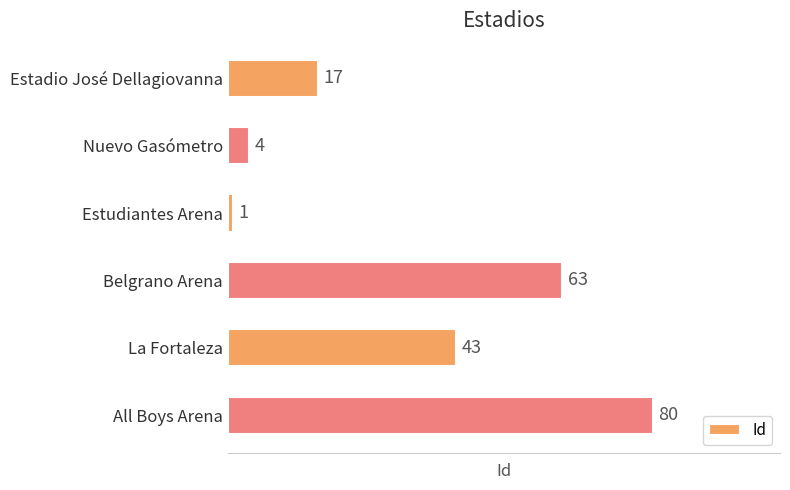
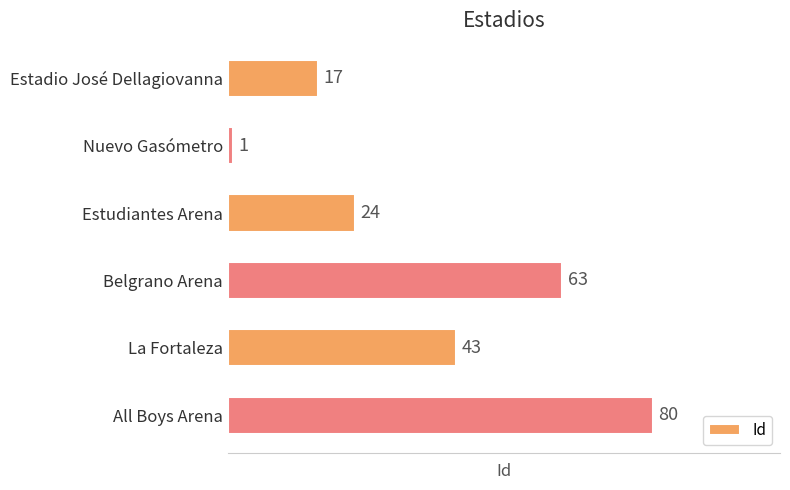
  {
    "Estadio José Dellagiovanna": 17,
-   "Nuevo Gasómetro": 4,
-   "Estudiantes Arena": 1,
+   "Nuevo Gasómetro": 1,
+   "Estudiantes Arena": 24,
    "Belgrano Arena": 63,
    "La Fortaleza": 43,
    "All Boys Arena": 80
  }
